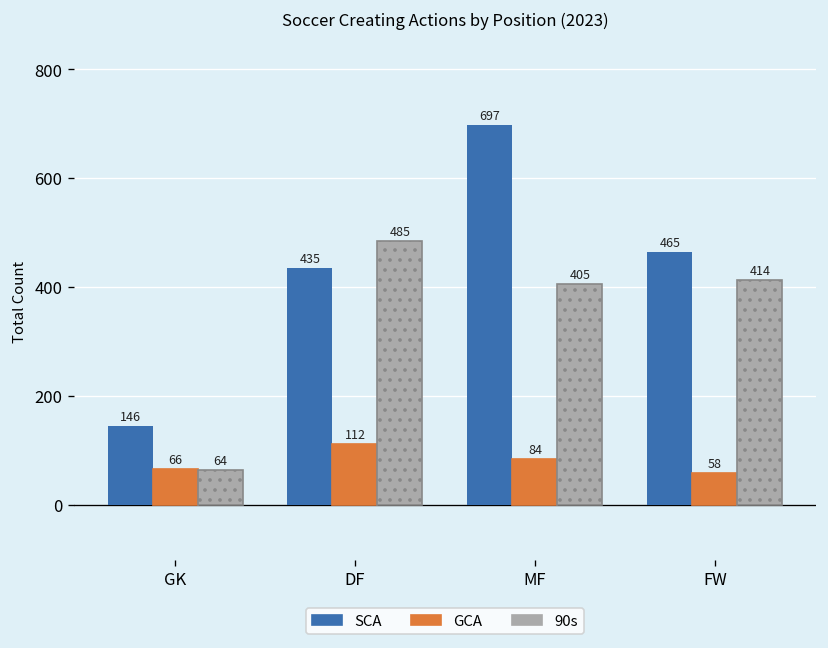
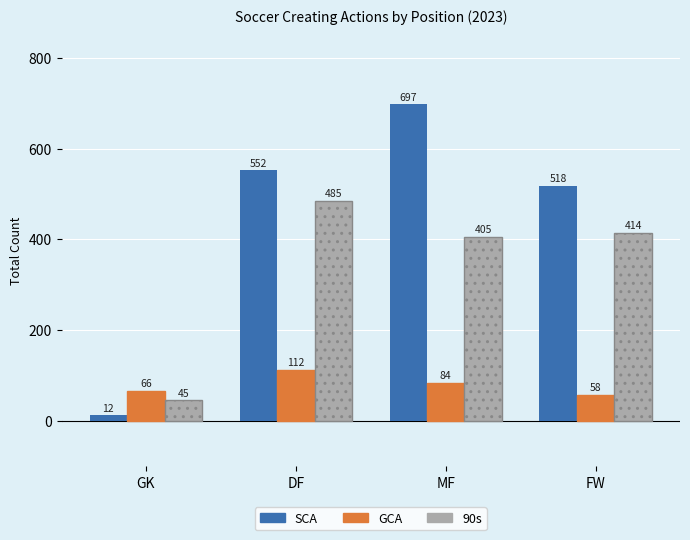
  {
    "SCA": {
-     "GK": 146,
-     "DF": 435,
+     "GK": 12,
+     "DF": 552,
      "MF": 697,
-     "FW": 465
+     "FW": 518
    },
    "GCA": {
      "GK": 66,
      "DF": 112,
      "MF": 84,
      "FW": 58
    },
    "90s": {
-     "GK": 64,
+     "GK": 45,
      "DF": 485,
      "MF": 405,
      "FW": 414
    }
  }
